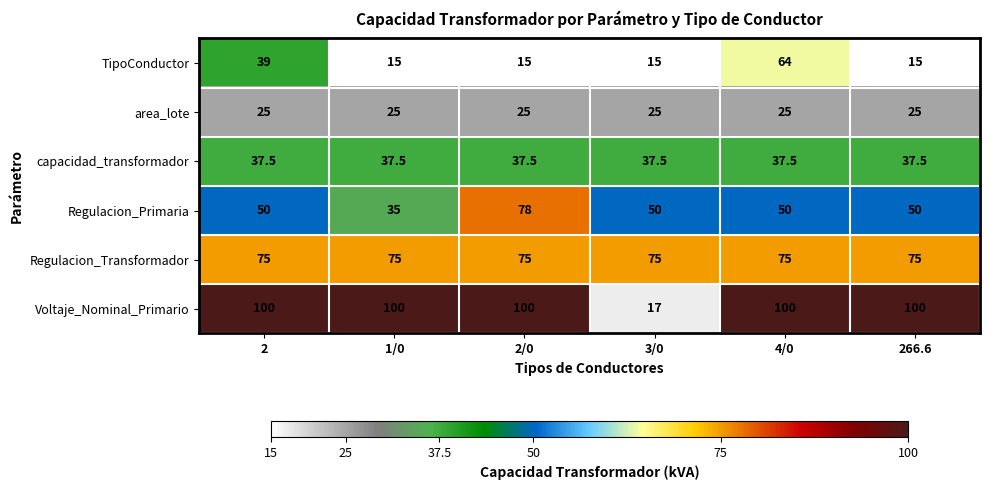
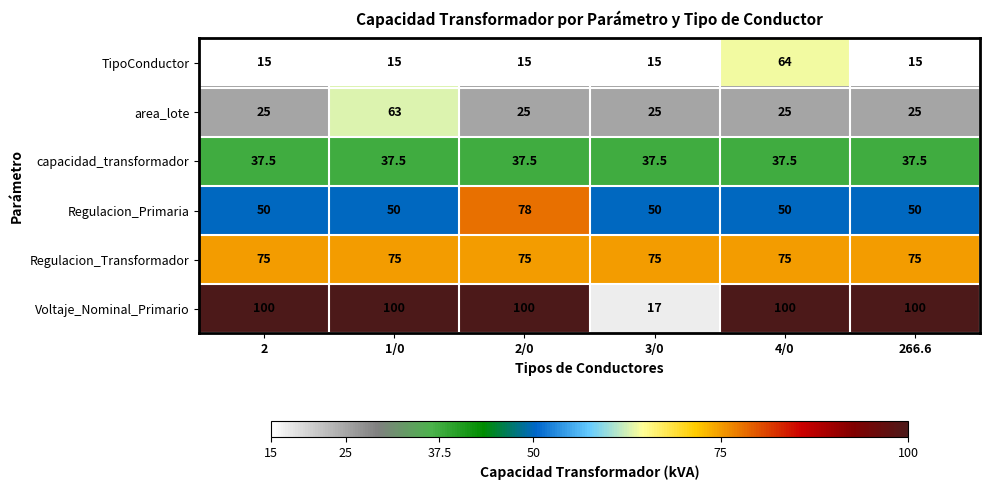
  {
    "TipoConductor": {
-     "2": 39,
+     "2": 15,
      "1/0": 15,
      "2/0": 15,
      "3/0": 15,
      "4/0": 64,
      "266.6": 15
    },
    "area_lote": {
      "2": 25,
-     "1/0": 25,
+     "1/0": 63,
      "2/0": 25,
      "3/0": 25,
      "4/0": 25,
      "266.6": 25
    },
    "capacidad_transformador": {
      "2": 37.5,
      "1/0": 37.5,
      "2/0": 37.5,
      "3/0": 37.5,
      "4/0": 37.5,
      "266.6": 37.5
    },
    "Regulacion_Primaria": {
      "2": 50,
-     "1/0": 35,
+     "1/0": 50,
      "2/0": 78,
      "3/0": 50,
      "4/0": 50,
      "266.6": 50
    },
    "Regulacion_Transformador": {
      "2": 75,
      "1/0": 75,
      "2/0": 75,
      "3/0": 75,
      "4/0": 75,
      "266.6": 75
    },
    "Voltaje_Nominal_Primario": {
      "2": 100,
      "1/0": 100,
      "2/0": 100,
      "3/0": 17,
      "4/0": 100,
      "266.6": 100
    }
  }
